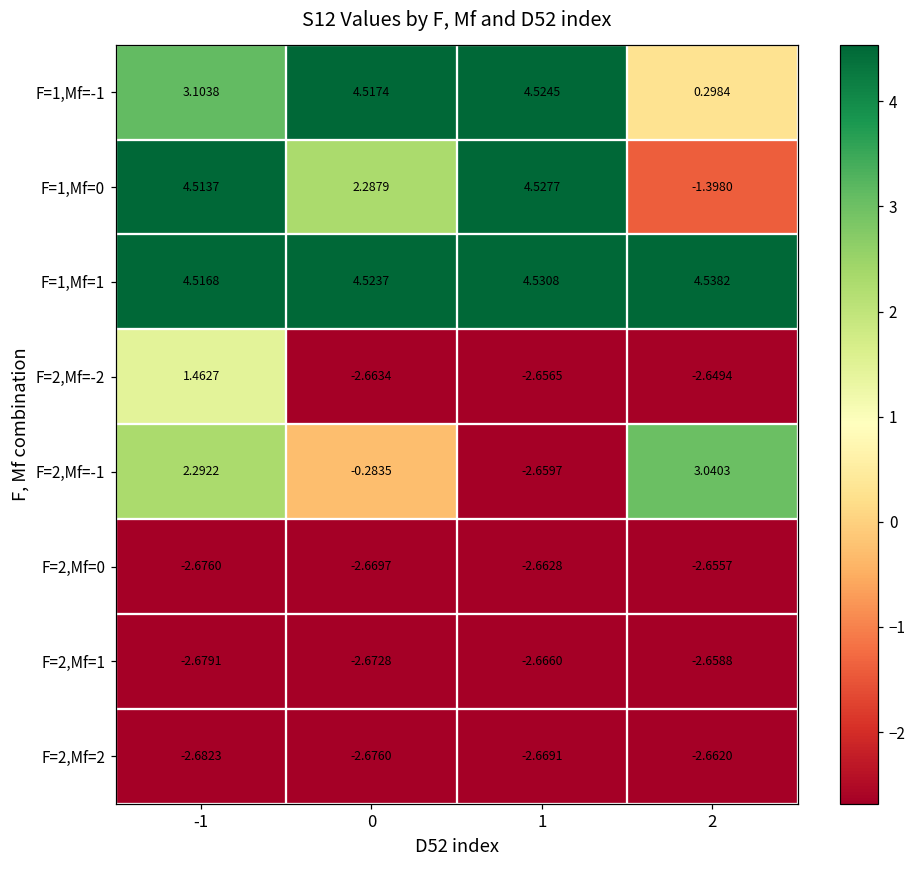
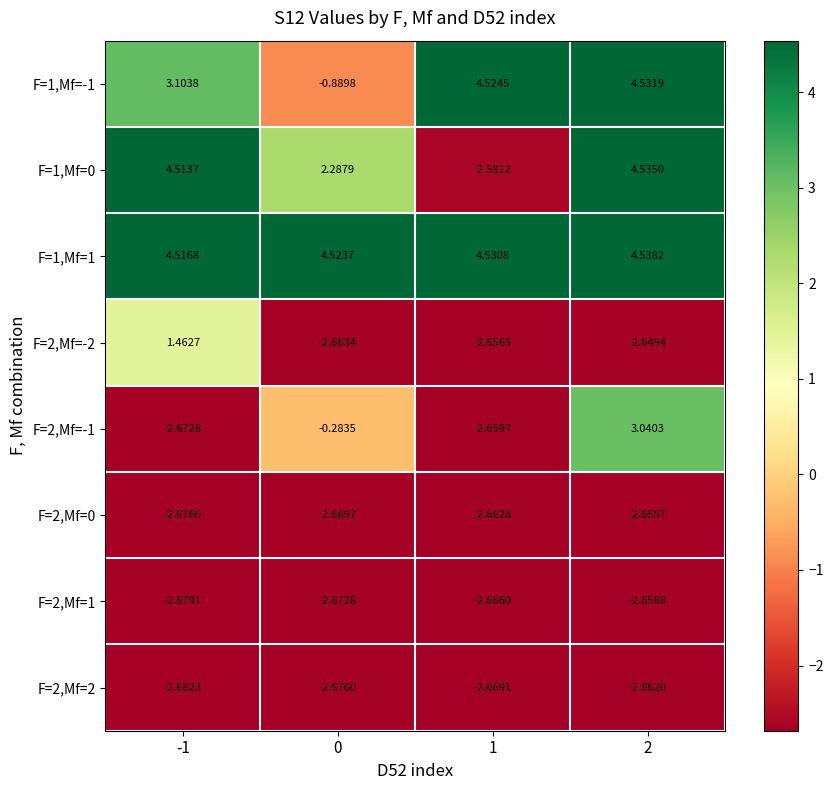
  {
    "F=1,Mf=-1": {
      "-1": 3.1038,
-     "0": 4.5174,
+     "0": -0.8898,
      "1": 4.5245,
-     "2": 0.2984
+     "2": 4.5319
    },
    "F=1,Mf=0": {
      "-1": 4.5137,
      "0": 2.2879,
-     "1": 4.5277,
-     "2": -1.3980
+     "1": -2.5812,
+     "2": 4.5350
    },
    "F=1,Mf=1": {
      "-1": 4.5168,
      "0": 4.5237,
      "1": 4.5308,
      "2": 4.5382
    },
    "F=2,Mf=-2": {
      "-1": 1.4627,
      "0": -2.6634,
      "1": -2.6565,
      "2": -2.6494
    },
    "F=2,Mf=-1": {
-     "-1": 2.2922,
+     "-1": -2.6728,
      "0": -0.2835,
      "1": -2.6597,
      "2": 3.0403
    },
    "F=2,Mf=0": {
      "-1": -2.6760,
      "0": -2.6697,
      "1": -2.6628,
      "2": -2.6557
    },
    "F=2,Mf=1": {
      "-1": -2.6791,
      "0": -2.6728,
      "1": -2.6660,
      "2": -2.6588
    },
    "F=2,Mf=2": {
      "-1": -2.6823,
      "0": -2.6760,
      "1": -2.6691,
      "2": -2.6620
    }
  }
